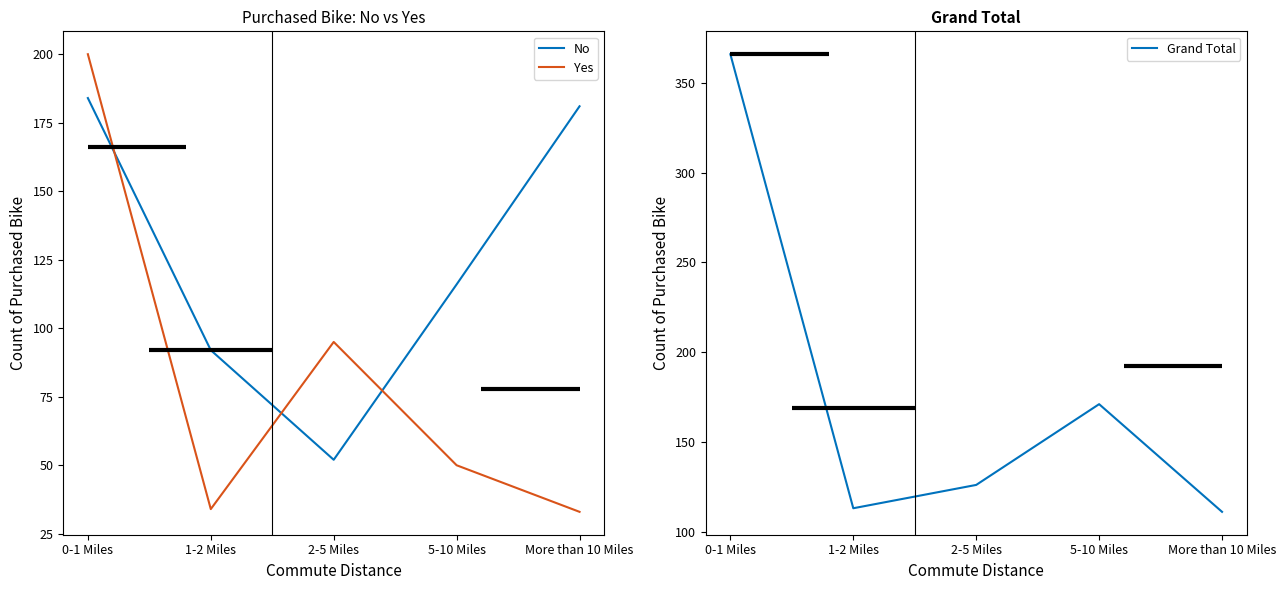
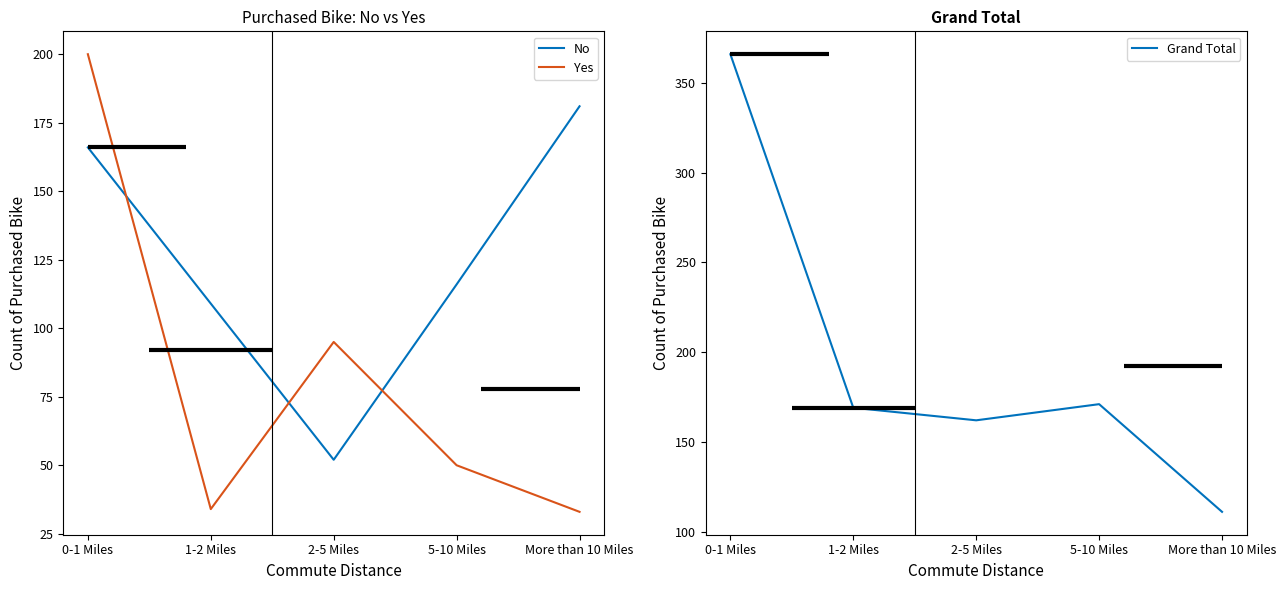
  {
    "Purchased Bike: No vs Yes": {
      "No": {
-       "0-1 Miles": 184,
-       "1-2 Miles": 92,
+       "0-1 Miles": 166,
+       "1-2 Miles": 109,
        "2-5 Miles": 52,
        "5-10 Miles": 116,
        "More than 10 Miles": 181
      },
      "Yes": {
        "0-1 Miles": 200,
        "1-2 Miles": 34,
        "2-5 Miles": 95,
        "5-10 Miles": 50,
        "More than 10 Miles": 33
      }
    },
    "Grand Total": {
      "0-1 Miles": 366,
-     "1-2 Miles": 113,
-     "2-5 Miles": 126,
+     "1-2 Miles": 169,
+     "2-5 Miles": 162,
      "5-10 Miles": 171,
      "More than 10 Miles": 111
    }
  }
